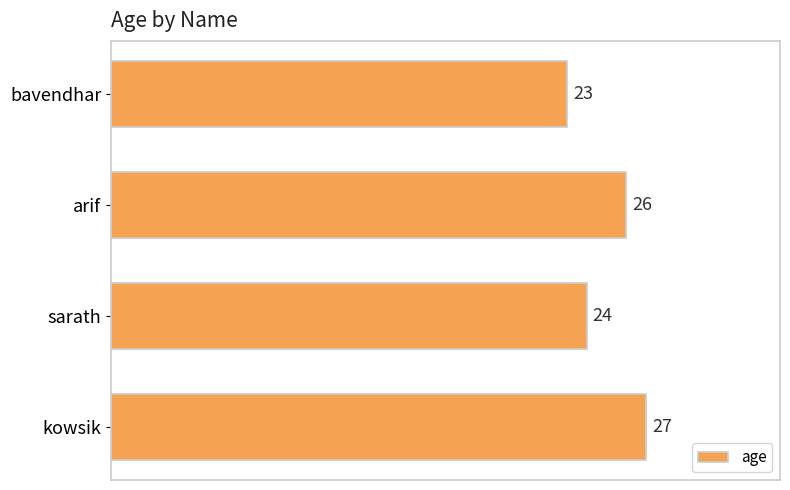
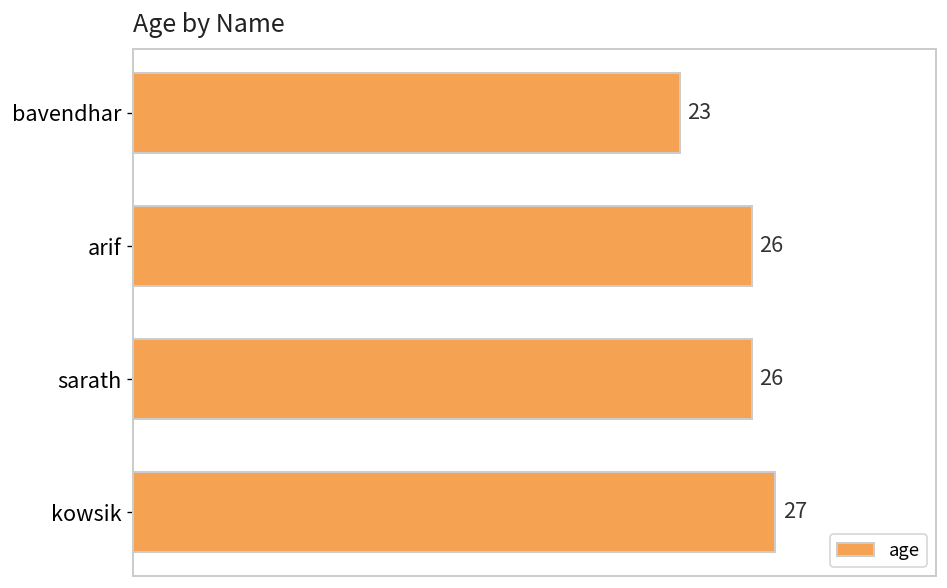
  {
    "bavendhar": 23,
    "arif": 26,
-   "sarath": 24,
+   "sarath": 26,
    "kowsik": 27
  }
